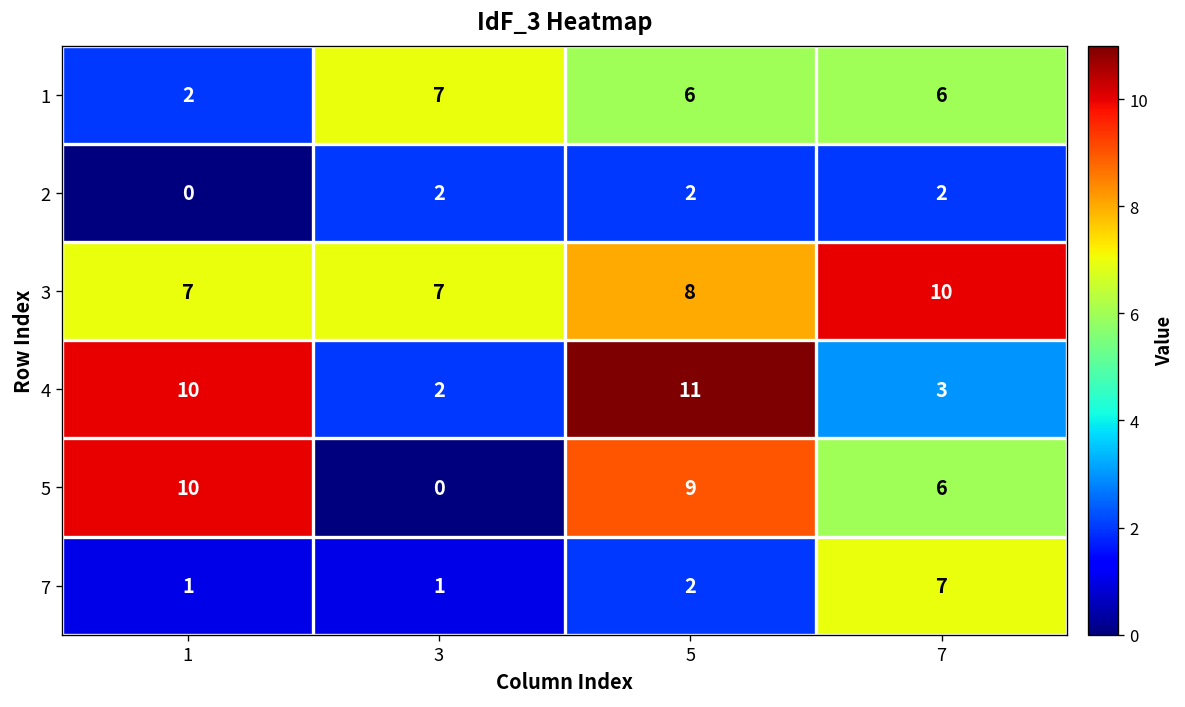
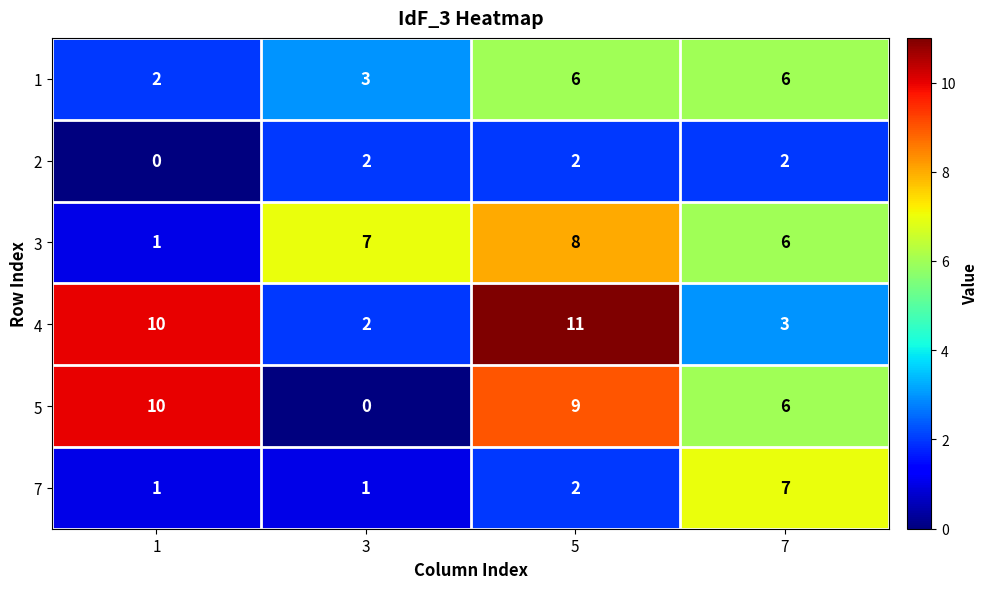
  {
    "1": {
      "1": 2,
-     "3": 7,
+     "3": 3,
      "5": 6,
      "7": 6
    },
    "2": {
      "1": 0,
      "3": 2,
      "5": 2,
      "7": 2
    },
    "3": {
-     "1": 7,
+     "1": 1,
      "3": 7,
      "5": 8,
-     "7": 10
+     "7": 6
    },
    "4": {
      "1": 10,
      "3": 2,
      "5": 11,
      "7": 3
    },
    "5": {
      "1": 10,
      "3": 0,
      "5": 9,
      "7": 6
    },
    "7": {
      "1": 1,
      "3": 1,
      "5": 2,
      "7": 7
    }
  }
